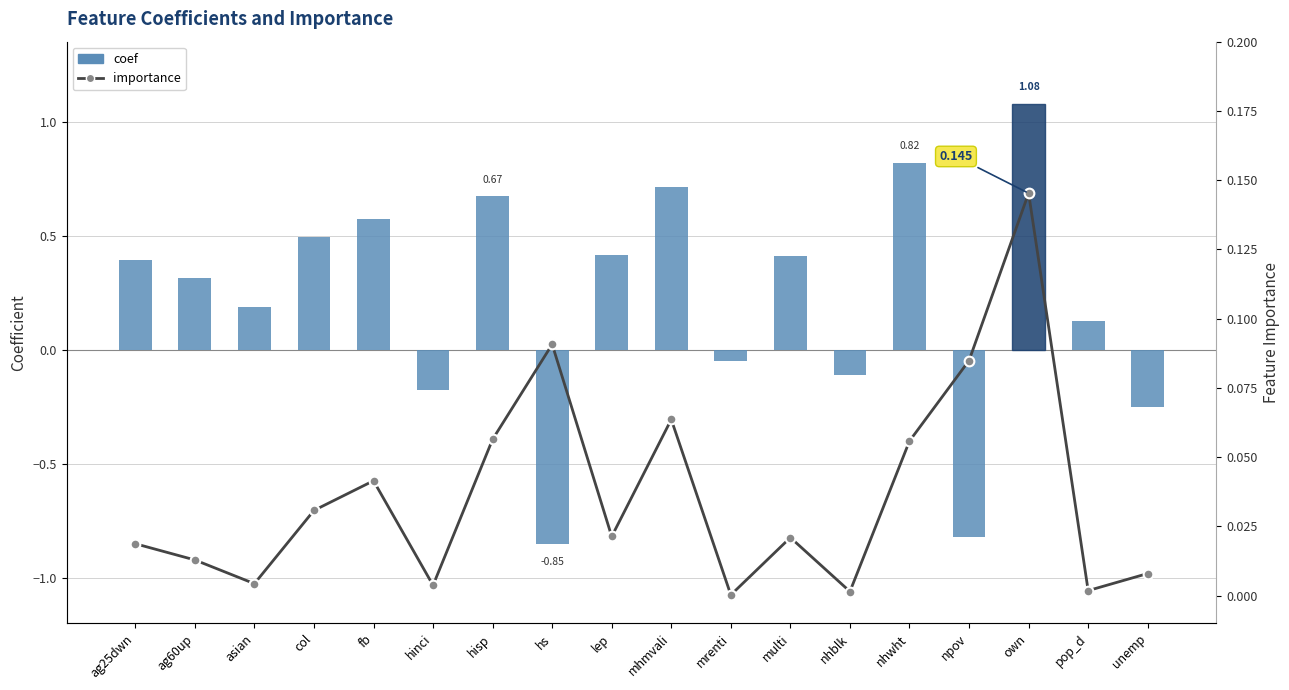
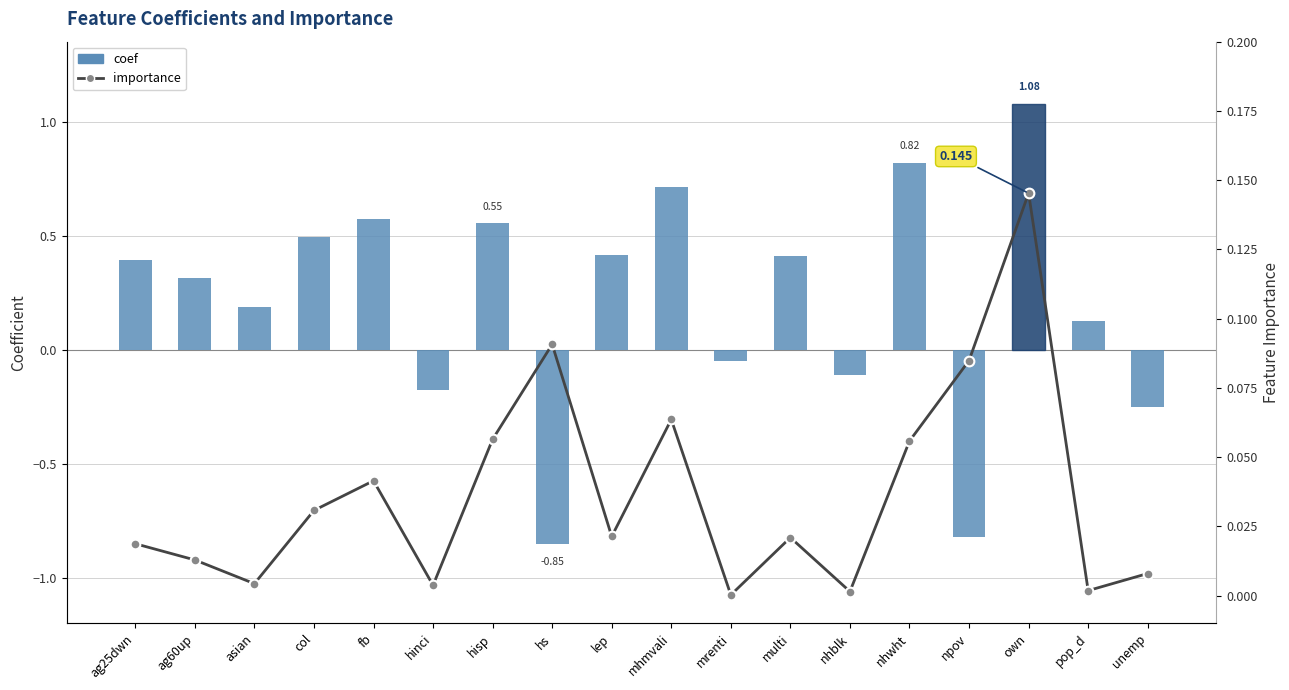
  {
    "coef": {
-     "hisp": 0.67,
+     "hisp": 0.55,
      "hs": -0.85,
      "nhwht": 0.82,
      "own": 1.08
    }
  }
